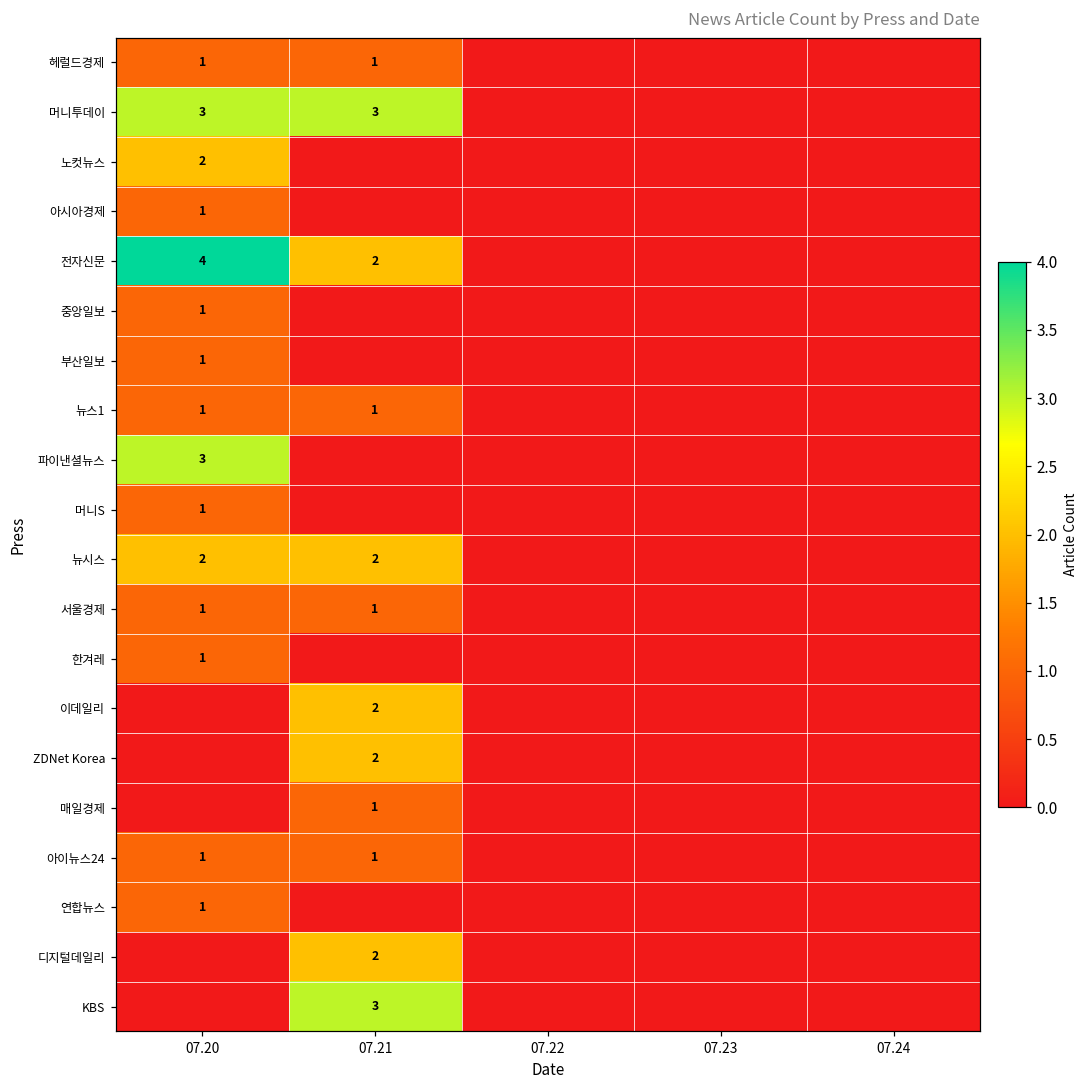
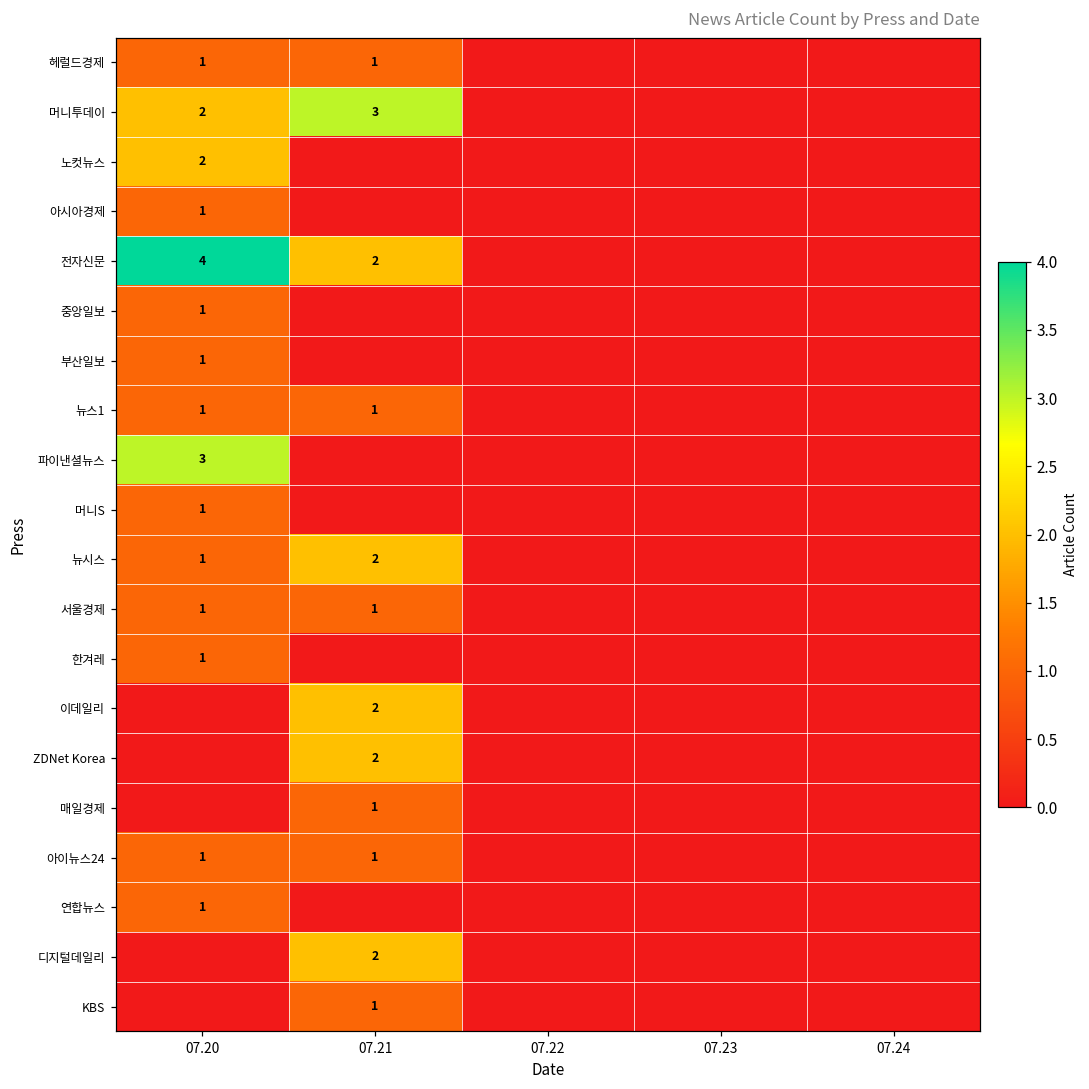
  {
    "헤럴드경제": {
      "07.20": 1,
      "07.21": 1
    },
    "머니투데이": {
-     "07.20": 3,
+     "07.20": 2,
      "07.21": 3
    },
    "노컷뉴스": {
      "07.20": 2
    },
    "아시아경제": {
      "07.20": 1
    },
    "전자신문": {
      "07.20": 4,
      "07.21": 2
    },
    "중앙일보": {
      "07.20": 1
    },
    "부산일보": {
      "07.20": 1
    },
    "뉴스1": {
      "07.20": 1,
      "07.21": 1
    },
    "파이낸셜뉴스": {
      "07.20": 3
    },
    "머니S": {
      "07.20": 1
    },
    "뉴시스": {
-     "07.20": 2,
+     "07.20": 1,
      "07.21": 2
    },
    "서울경제": {
      "07.20": 1,
      "07.21": 1
    },
    "한겨레": {
      "07.20": 1
    },
    "이데일리": {
      "07.21": 2
    },
    "ZDNet Korea": {
      "07.21": 2
    },
    "매일경제": {
      "07.21": 1
    },
    "아이뉴스24": {
      "07.20": 1,
      "07.21": 1
    },
    "연합뉴스": {
      "07.20": 1
    },
    "디지털데일리": {
      "07.21": 2
    },
    "KBS": {
-     "07.21": 3
+     "07.21": 1
    }
  }
